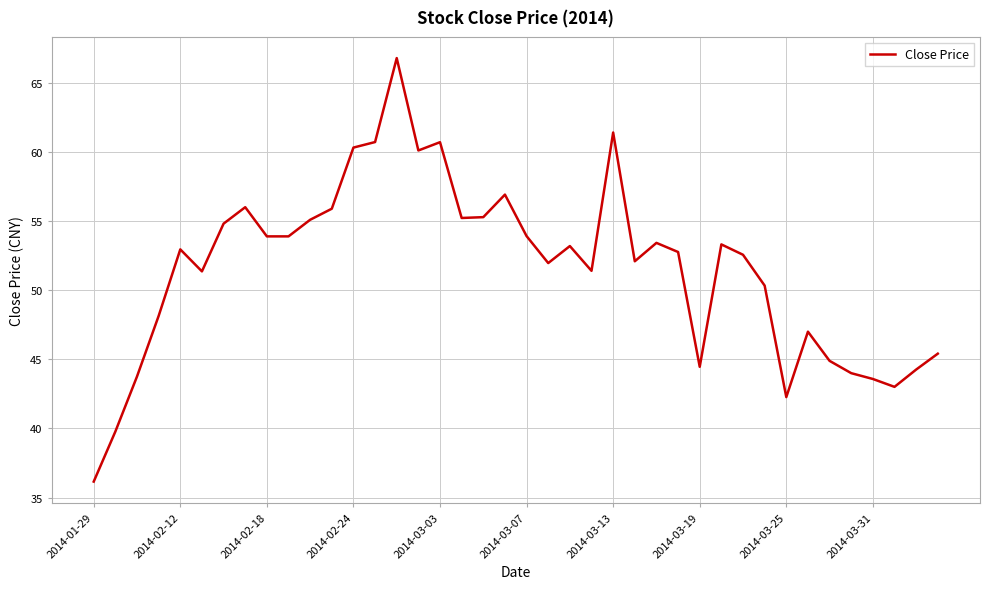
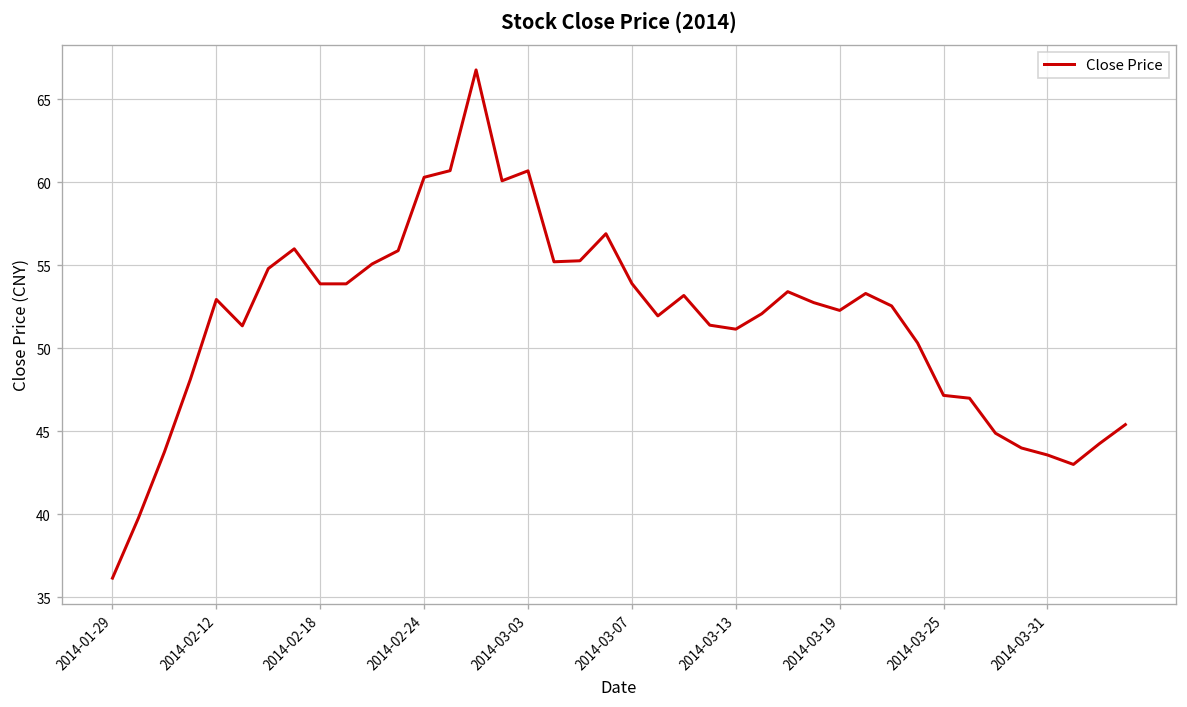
  {
    "2014-01-29": 36.2,
    "2014-02-12": 52.9,
    "2014-02-18": 53.9,
    "2014-02-24": 60.3,
    "2014-03-03": 60.7,
    "2014-03-07": 53.9,
-   "2014-03-13": 61.4,
-   "2014-03-19": 44.5,
-   "2014-03-25": 42.3,
+   "2014-03-13": 51.2,
+   "2014-03-19": 52.3,
+   "2014-03-25": 47.2,
    "2014-03-31": 43.6
  }
